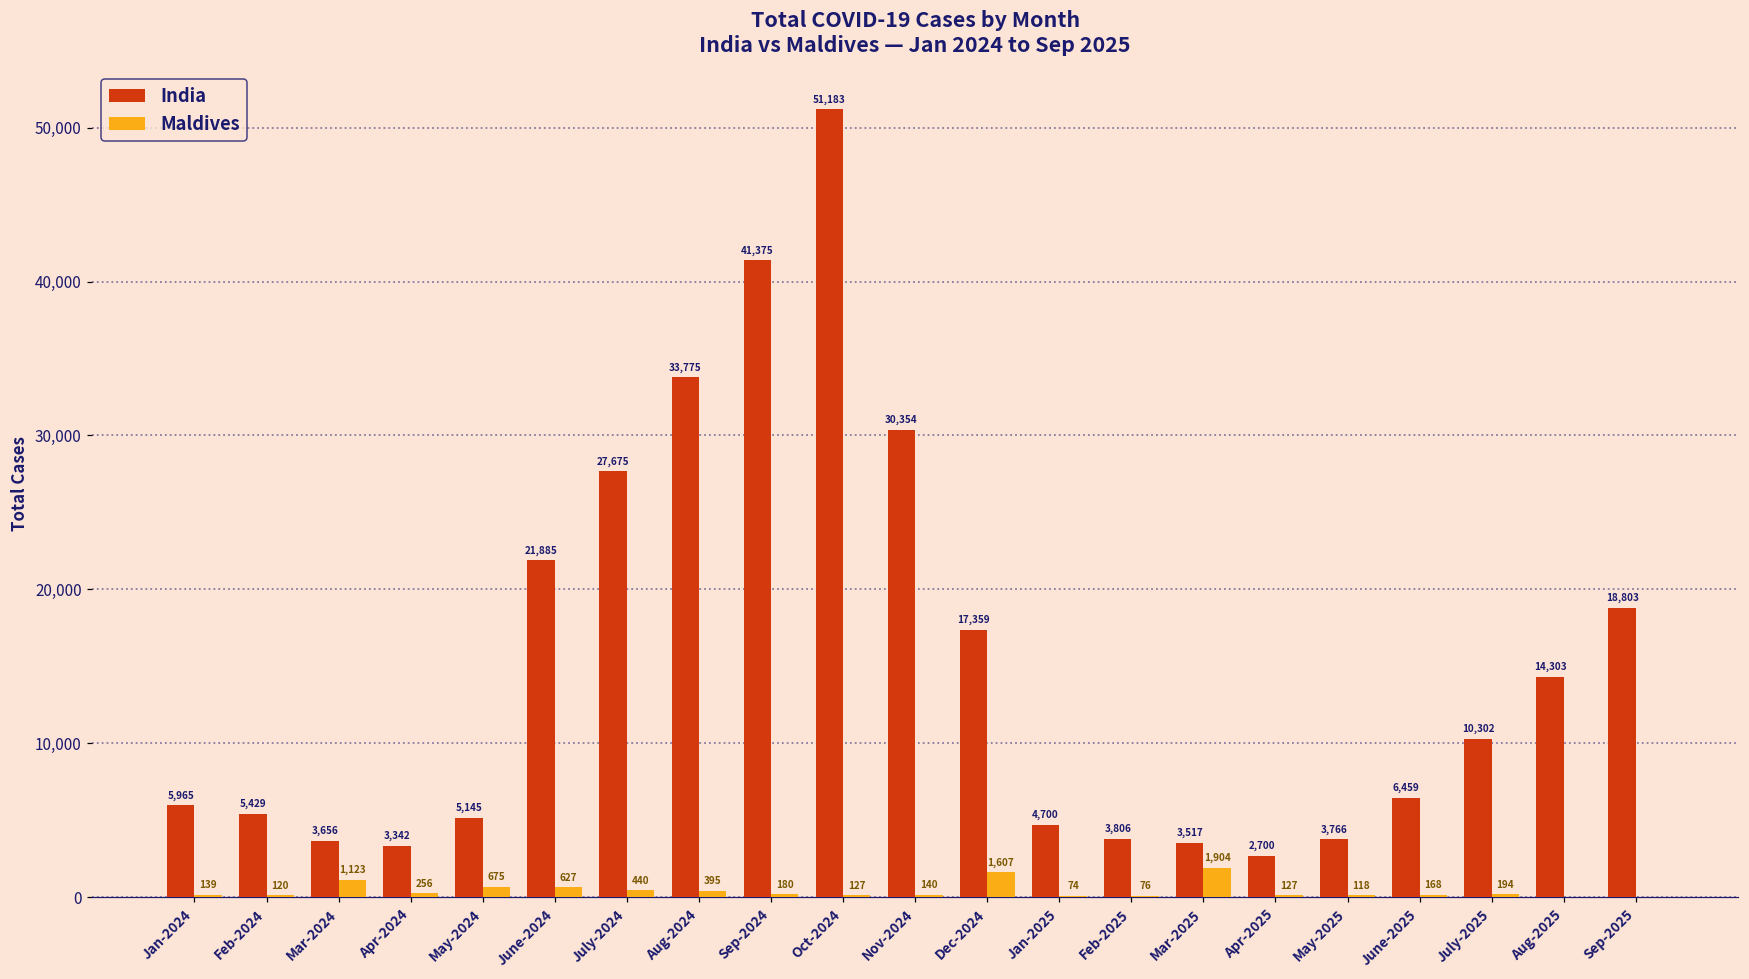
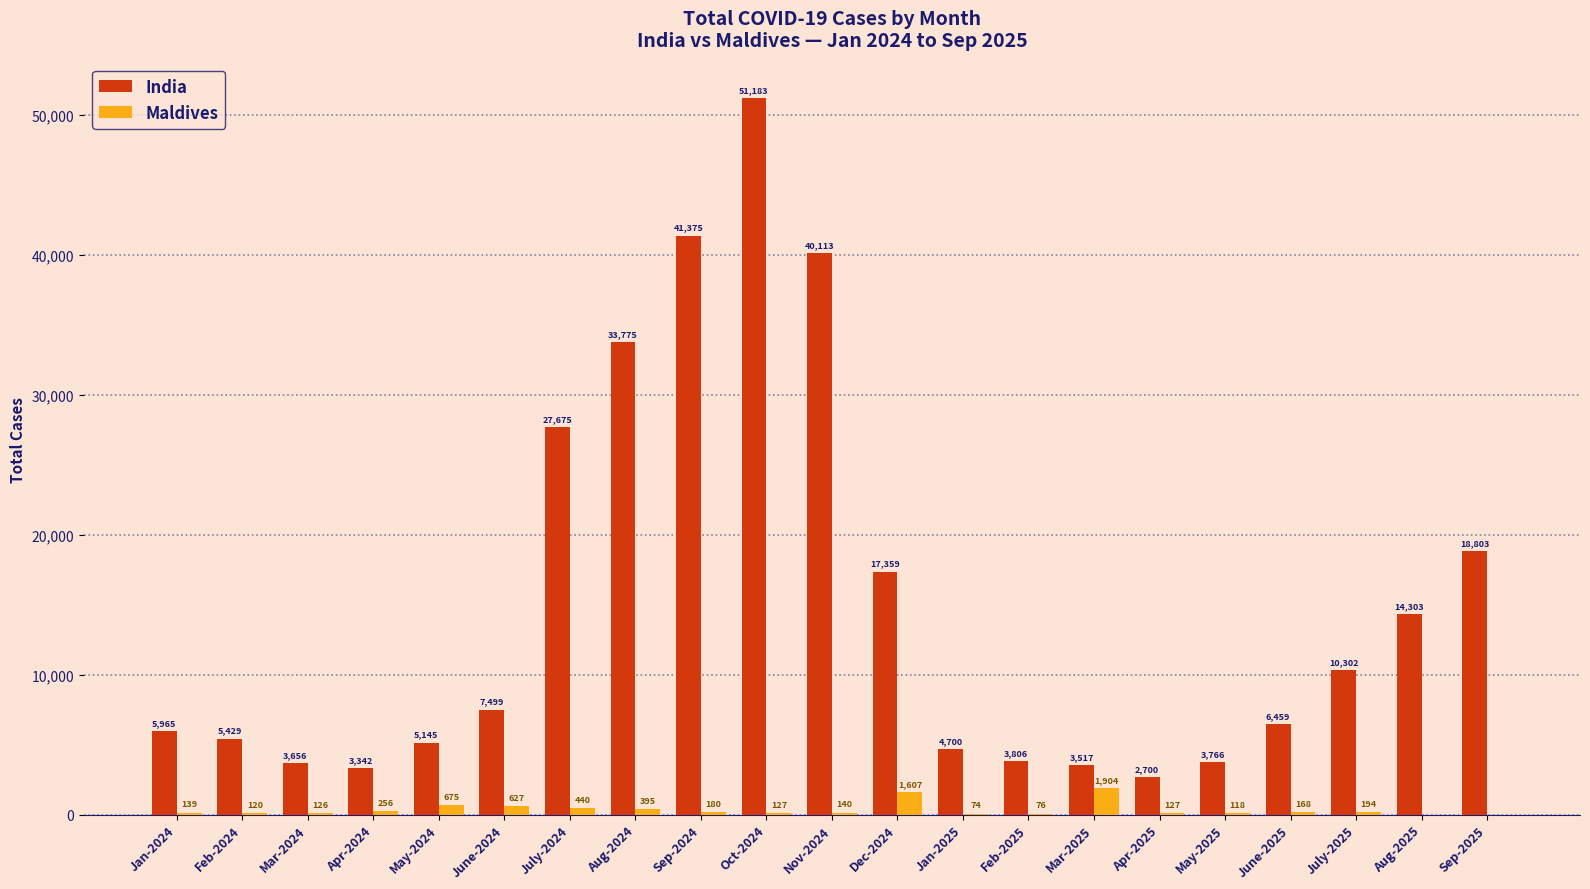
  {
    "India": {
      "Feb-2024": "5,429",
      "Mar-2024": "3,656",
      "Apr-2024": "3,342",
      "May-2024": "5,145",
-     "June-2024": "21,885",
+     "June-2024": "7,499",
      "July-2024": "27,675",
      "Aug-2024": "33,775",
      "Sep-2024": "41,375",
      "Oct-2024": "51,183",
-     "Nov-2024": "30,354",
+     "Nov-2024": "40,113",
      "Dec-2024": "17,359",
      "Jan-2025": "4,700",
      "Feb-2025": "3,806",
      "Mar-2025": "3,517",
      "Apr-2025": "2,700",
      "May-2025": "3,766",
      "June-2025": "6,459",
      "July-2025": "10,302",
      "Aug-2025": "14,303",
      "Sep-2025": "18,803"
    },
    "Maldives": {
      "Jan-2024": "139",
      "Feb-2024": "120",
-     "Mar-2024": "1,123",
+     "Mar-2024": "126",
      "Apr-2024": "256",
      "May-2024": "675",
      "June-2024": "627",
      "July-2024": "440",
      "Aug-2024": "395",
      "Sep-2024": "180",
      "Oct-2024": "127",
      "Nov-2024": "140",
      "Dec-2024": "1,607",
      "Jan-2025": "74",
      "Feb-2025": "76",
      "Mar-2025": "1,904",
      "Apr-2025": "127",
      "May-2025": "118",
      "June-2025": "168",
      "July-2025": "194"
    }
  }
